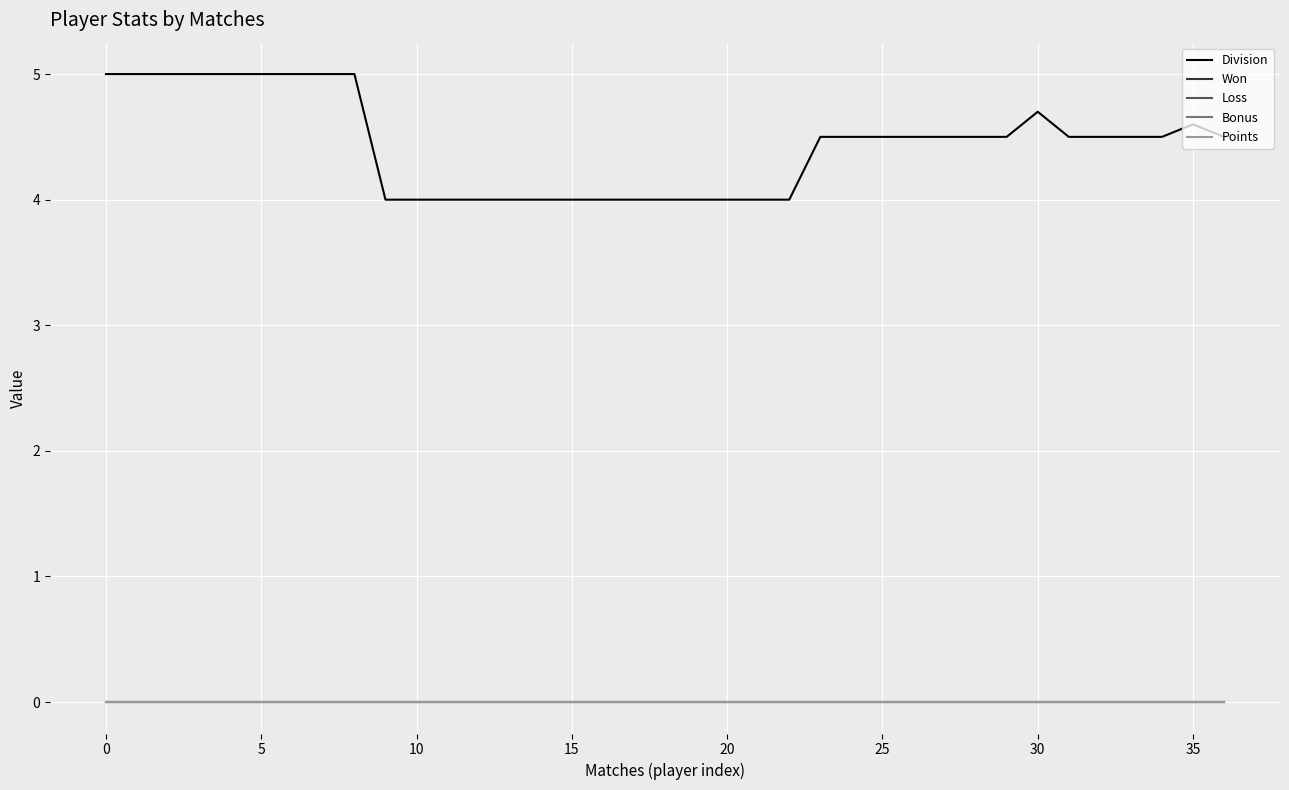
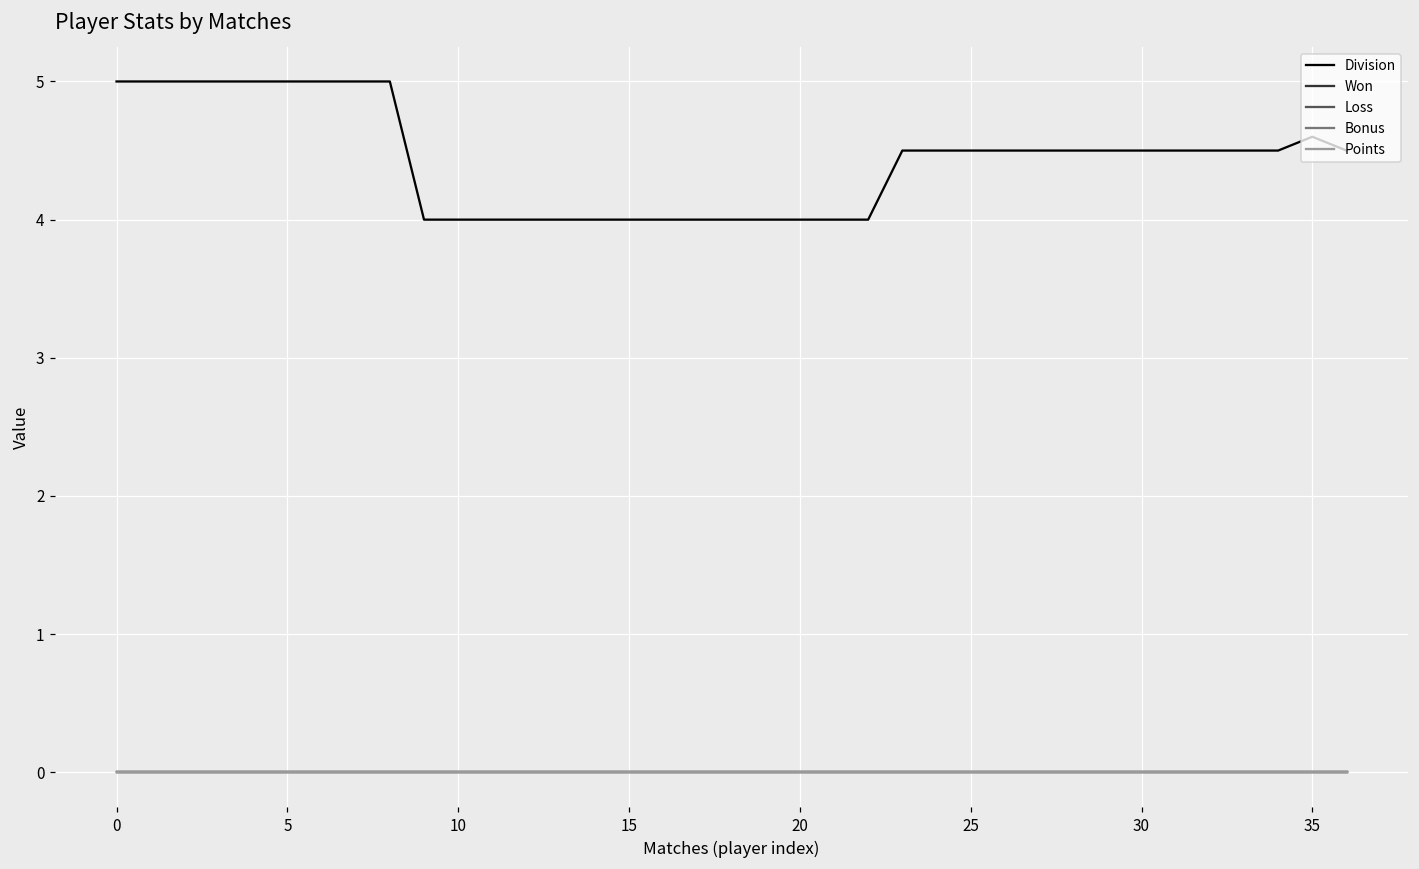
  {
    "Division": {
      "0": 5.0,
      "5": 5.0,
      "10": 4.0,
      "15": 4.0,
      "20": 4.0,
      "25": 4.5,
-     "30": 4.7
+     "30": 4.5
    },
    "Points": {
      "0": 0.0,
      "5": 0.0,
      "10": 0.0,
      "15": 0.0,
      "20": 0.0,
      "25": 0.0,
      "30": 0.0,
      "35": 0.0
    }
  }
